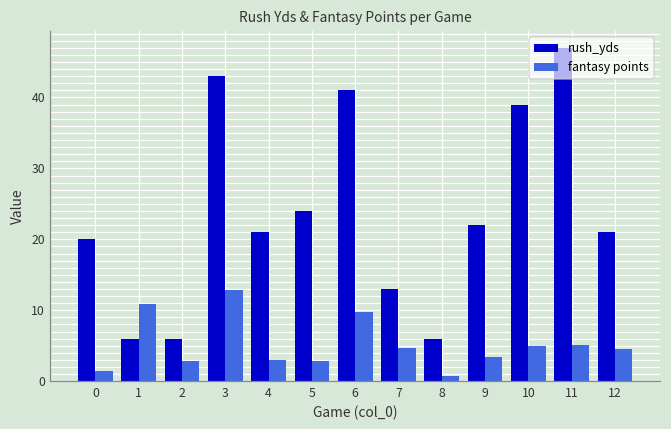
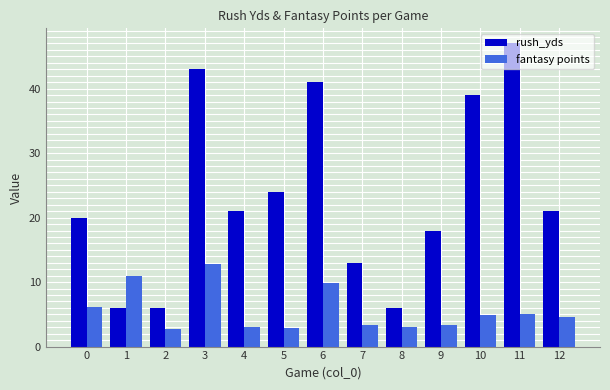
  {
    "rush_yds": {
      "0": 20,
      "1": 6,
      "2": 6,
      "3": 43,
      "4": 21,
      "5": 24,
      "6": 41,
      "7": 13,
      "8": 6,
-     "9": 22,
+     "9": 18,
      "10": 39,
      "12": 21
    },
    "fantasy points": {
-     "0": 1,
+     "0": 6,
      "1": 11,
      "2": 3,
      "3": 13,
      "4": 3,
      "5": 3,
      "6": 10,
-     "7": 5,
-     "8": 1,
+     "7": 3,
+     "8": 3,
      "9": 3,
      "10": 5,
      "11": 5,
      "12": 5
    }
  }
